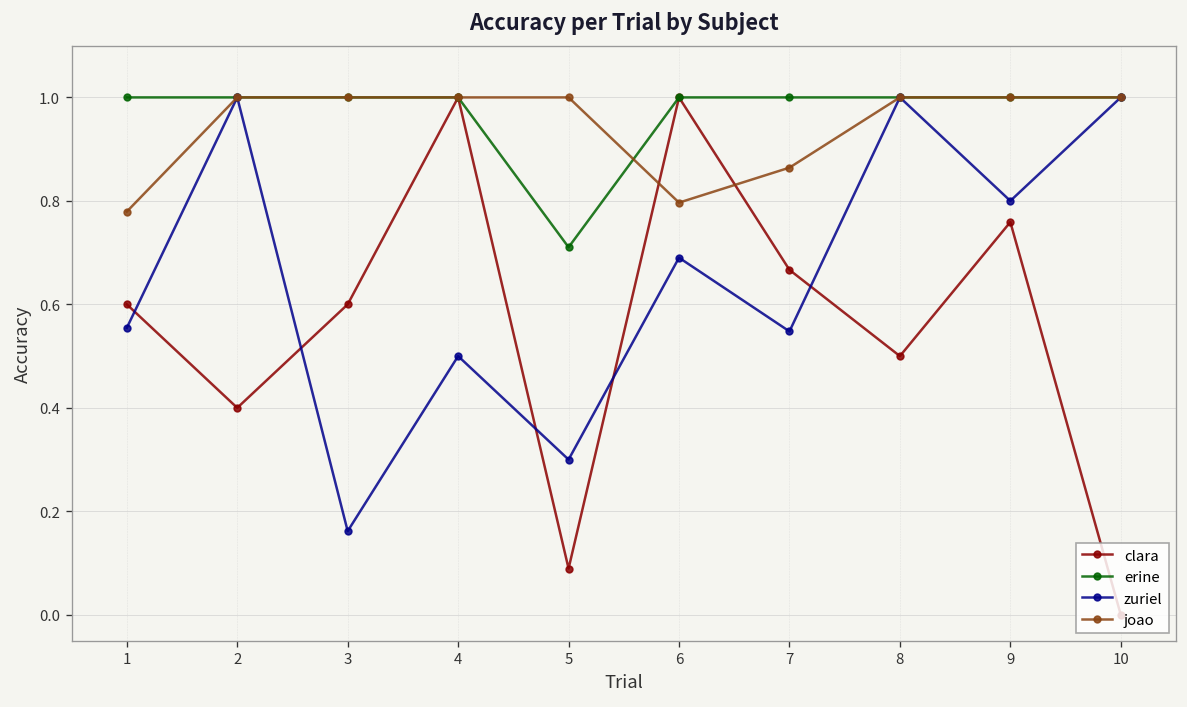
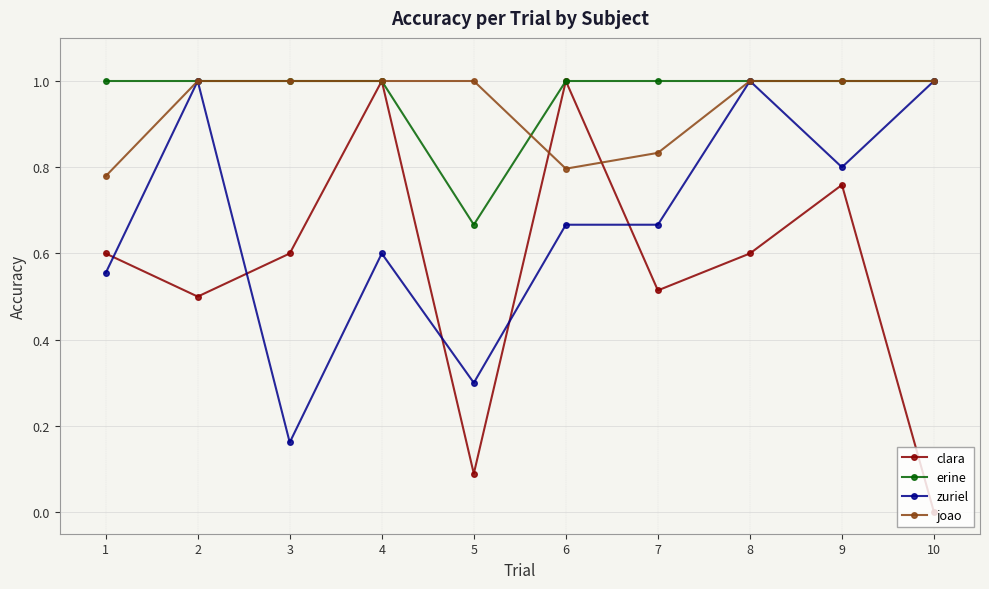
  {
    "clara": {
      "1": 0.60,
-     "2": 0.4,
+     "2": 0.5,
      "3": 0.60,
      "5": 0.09,
-     "7": 0.67,
-     "8": 0.5,
+     "7": 0.51,
+     "8": 0.6,
      "9": 0.76
    },
    "erine": {
      "1": 1.00,
-     "5": 0.71,
+     "5": 0.67,
      "7": 1.00
    },
    "zuriel": {
      "1": 0.55,
      "3": 0.16,
-     "4": 0.5,
+     "4": 0.6,
      "5": 0.30,
-     "6": 0.69,
-     "7": 0.55,
+     "6": 0.67,
+     "7": 0.67,
      "9": 0.80
    },
    "joao": {
      "1": 0.78,
      "5": 1.00,
      "6": 0.80,
-     "7": 0.86
+     "7": 0.83
    }
  }
